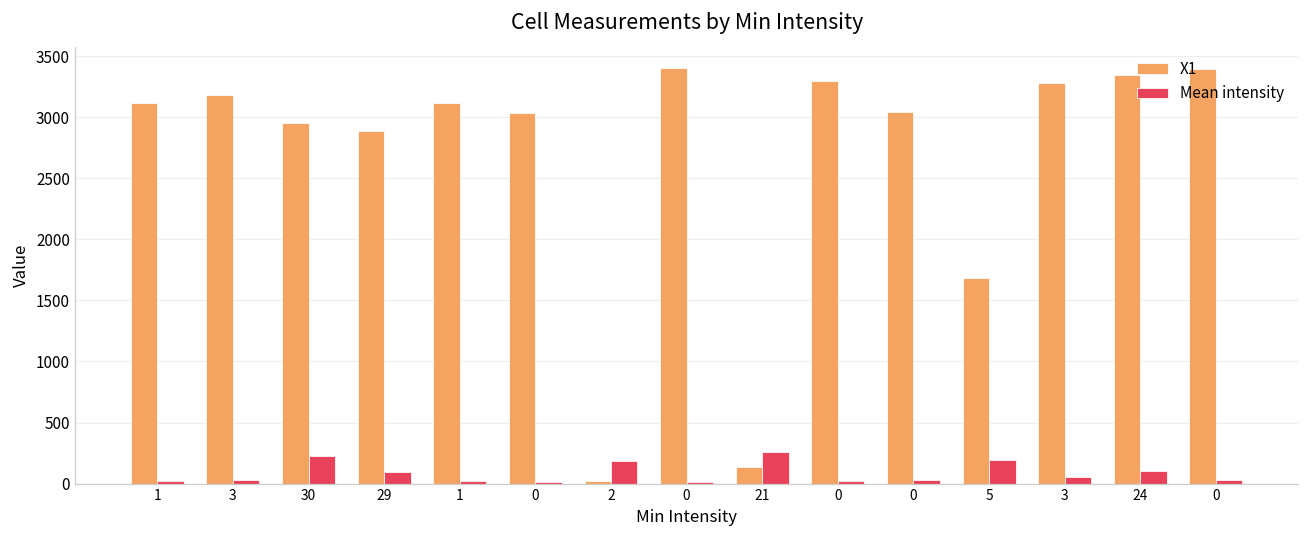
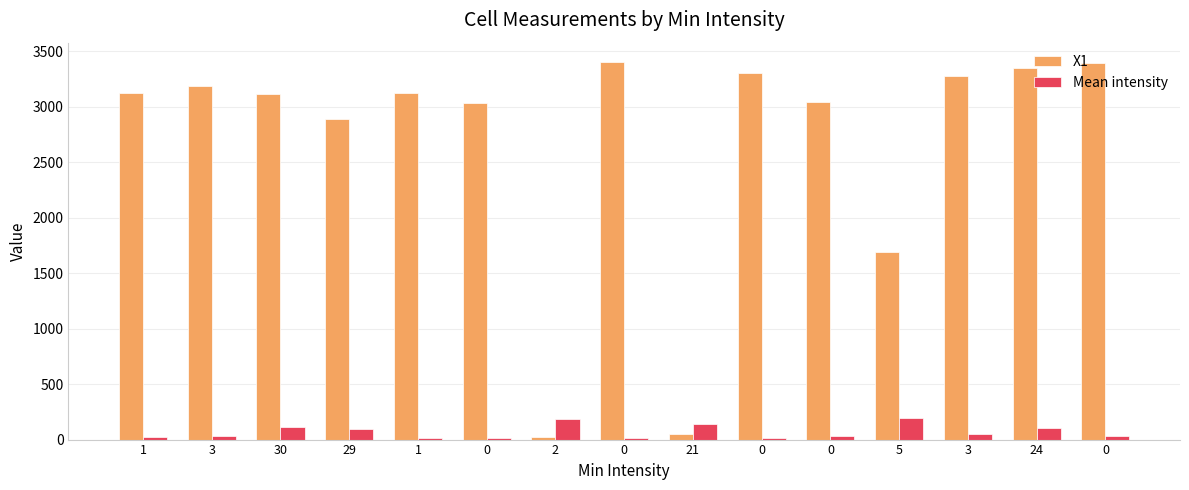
  {
    "X1": {
-     "30": 2950,
+     "30": 3110,
      "29": 2890,
-     "21": 140,
+     "21": 50,
      "5": 1690,
      "24": 3350
    },
    "Mean intensity": {
-     "30": 230,
+     "30": 110,
      "29": 100,
      "2": 190,
-     "21": 260,
+     "21": 140,
      "5": 190,
      "24": 100
    }
  }
